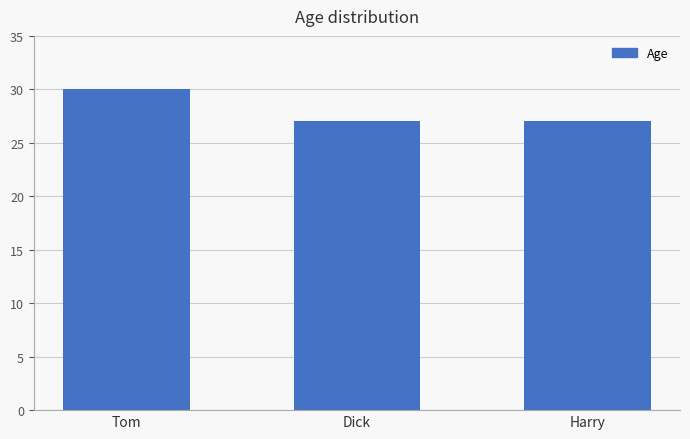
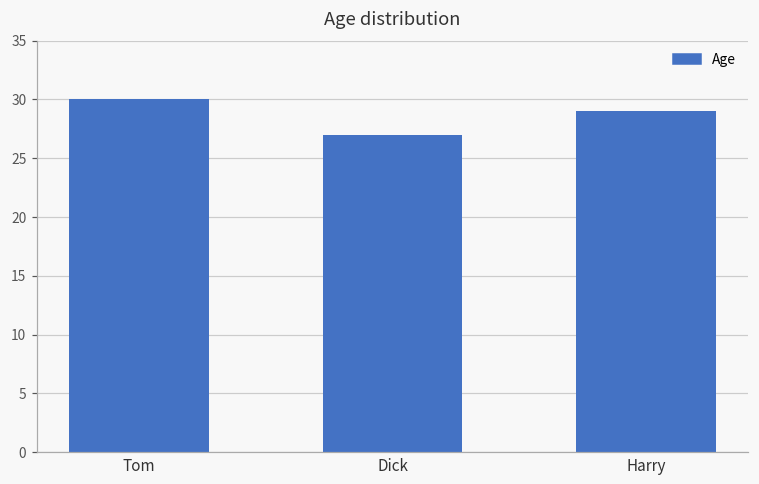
  {
    "Tom": 30,
    "Dick": 27,
-   "Harry": 27
+   "Harry": 29
  }
